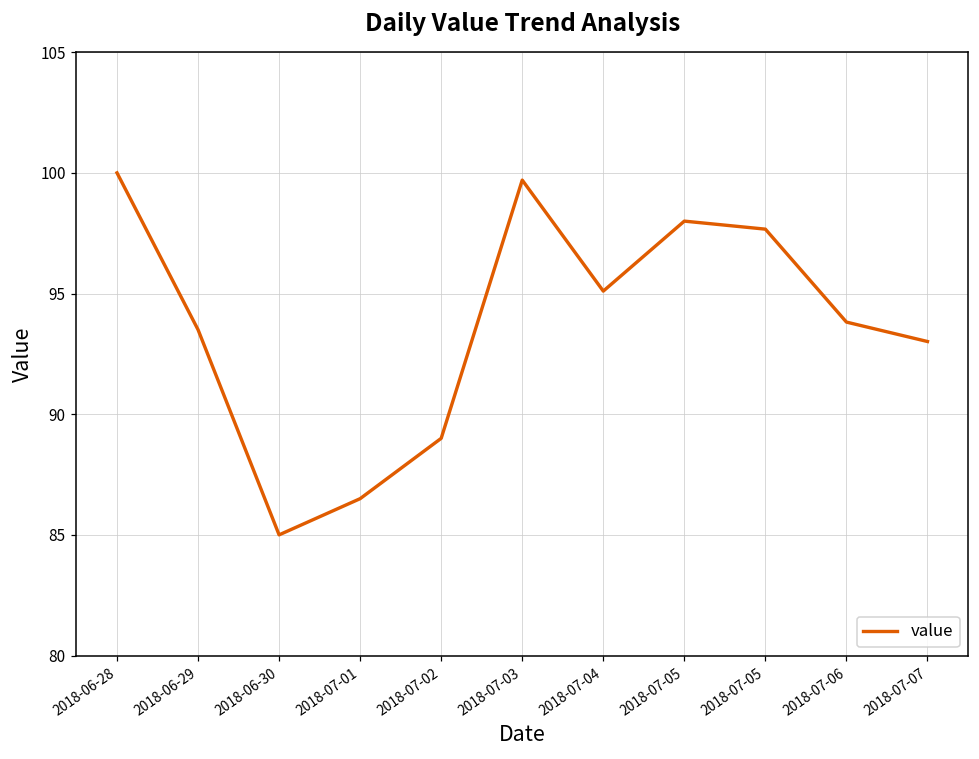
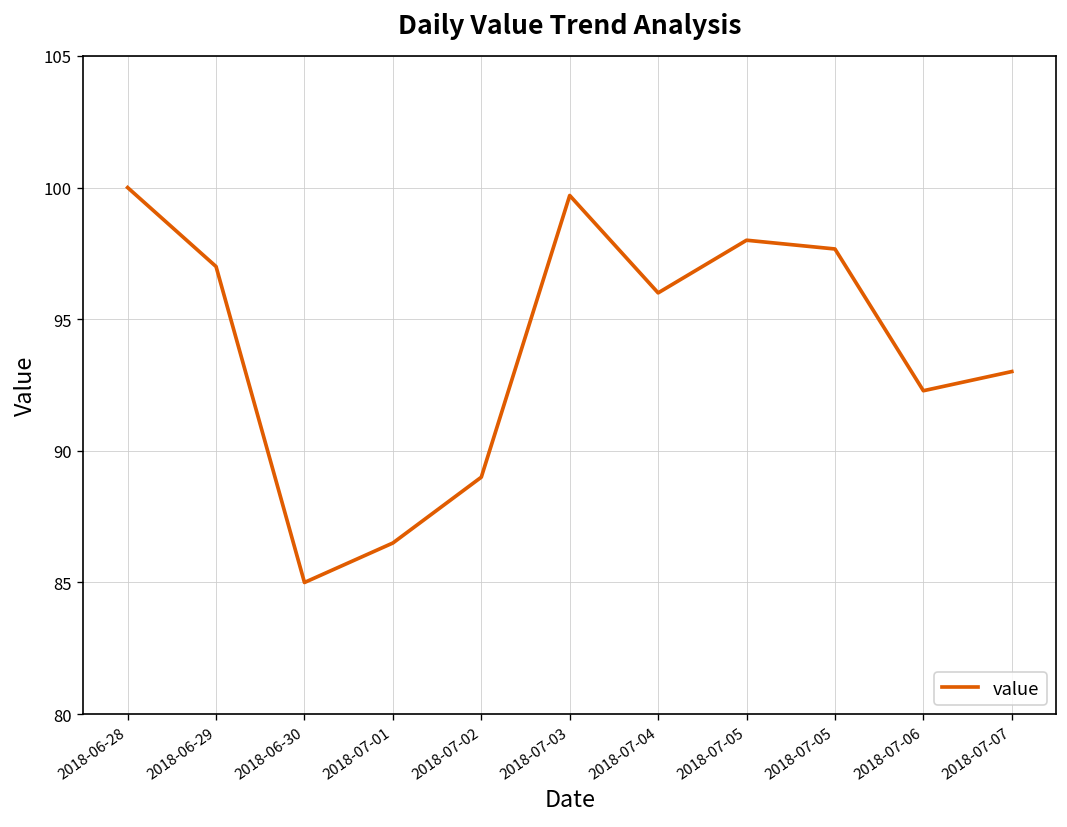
  {
    "2018-06-28": 100.0,
-   "2018-06-29": 93.5,
+   "2018-06-29": 97.0,
    "2018-06-30": 85.0,
    "2018-07-01": 86.5,
    "2018-07-02": 89.0,
    "2018-07-03": 99.7,
-   "2018-07-04": 95.1,
-   "2018-07-06": 93.8,
+   "2018-07-04": 96.0,
+   "2018-07-06": 92.3,
    "2018-07-07": 93.0
  }
